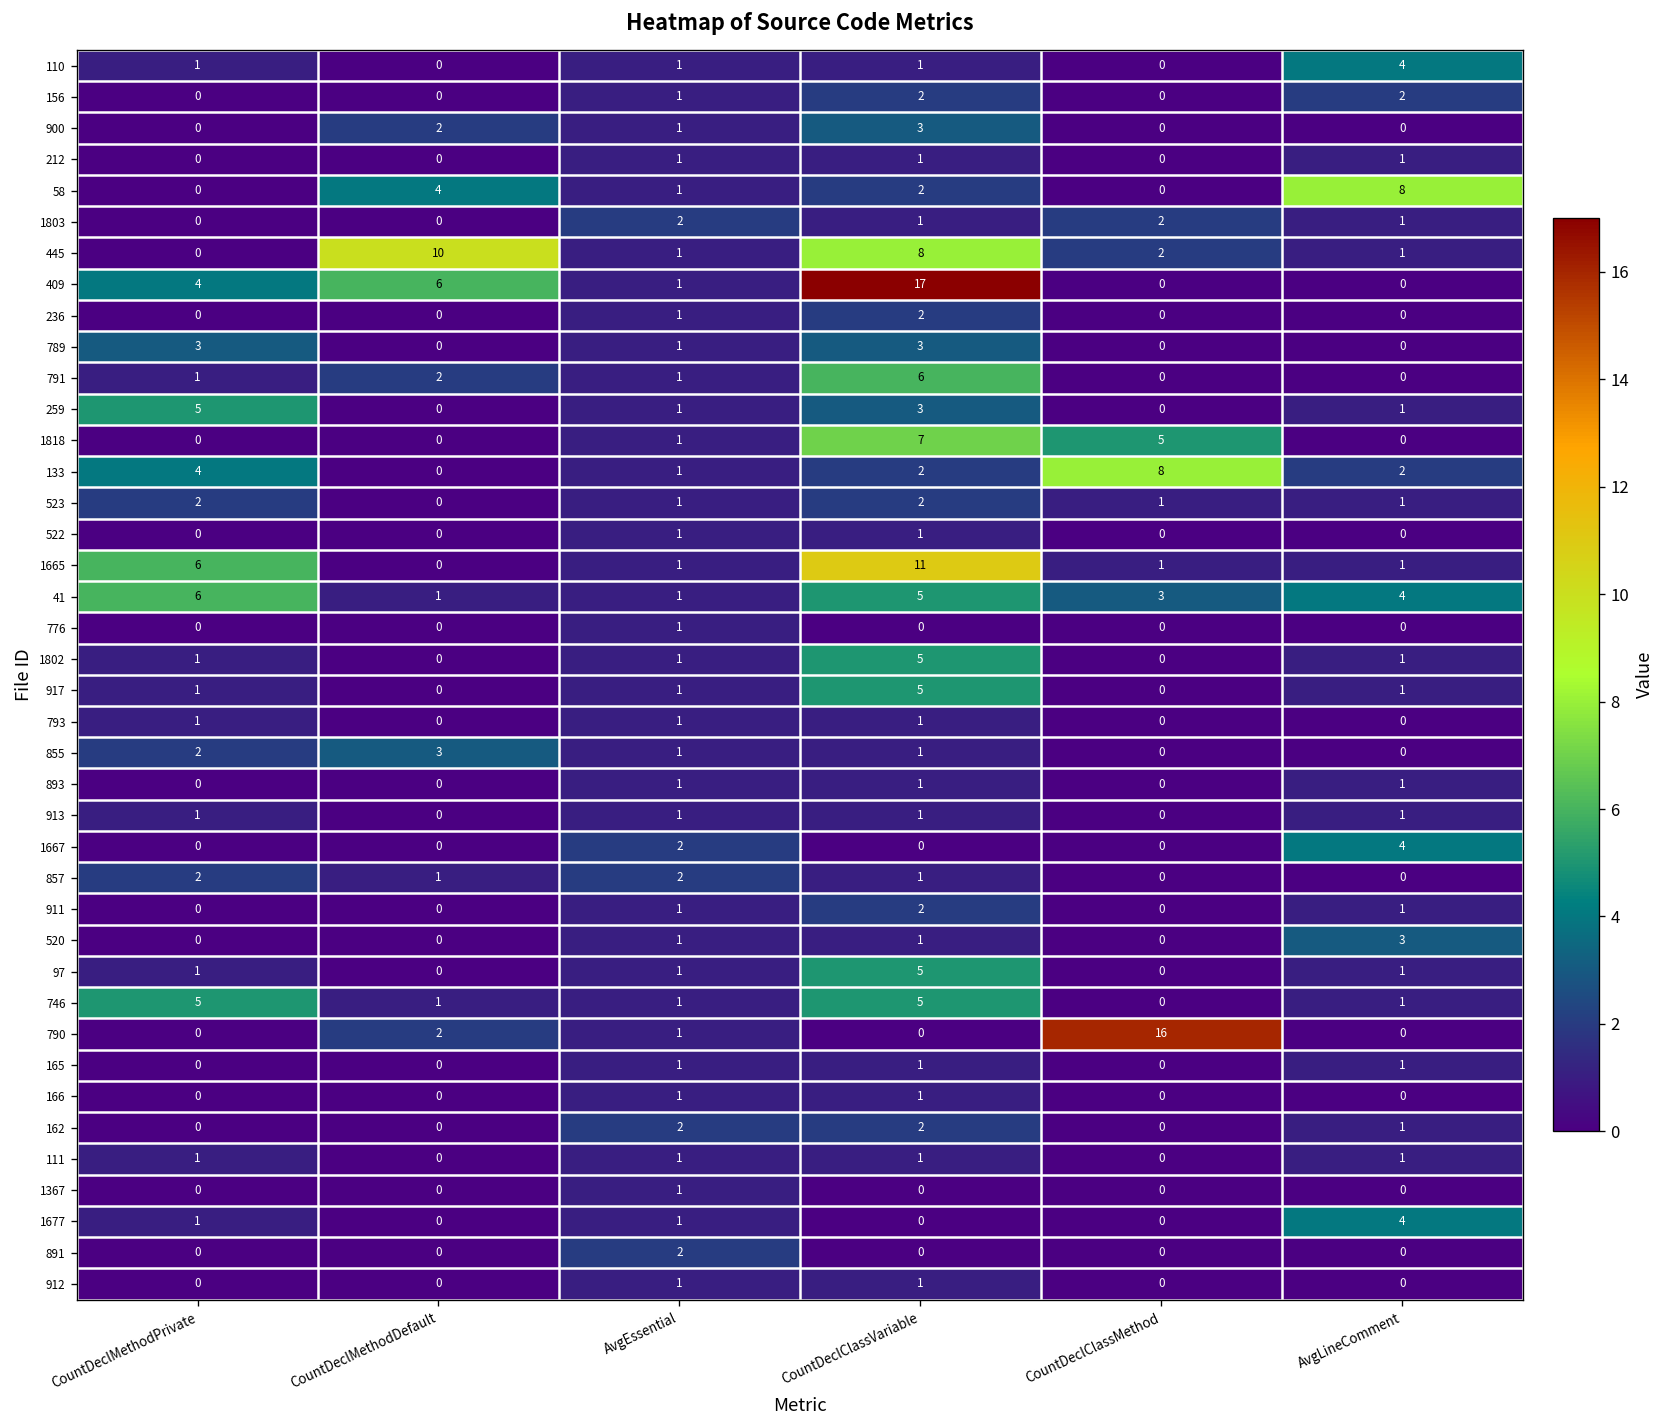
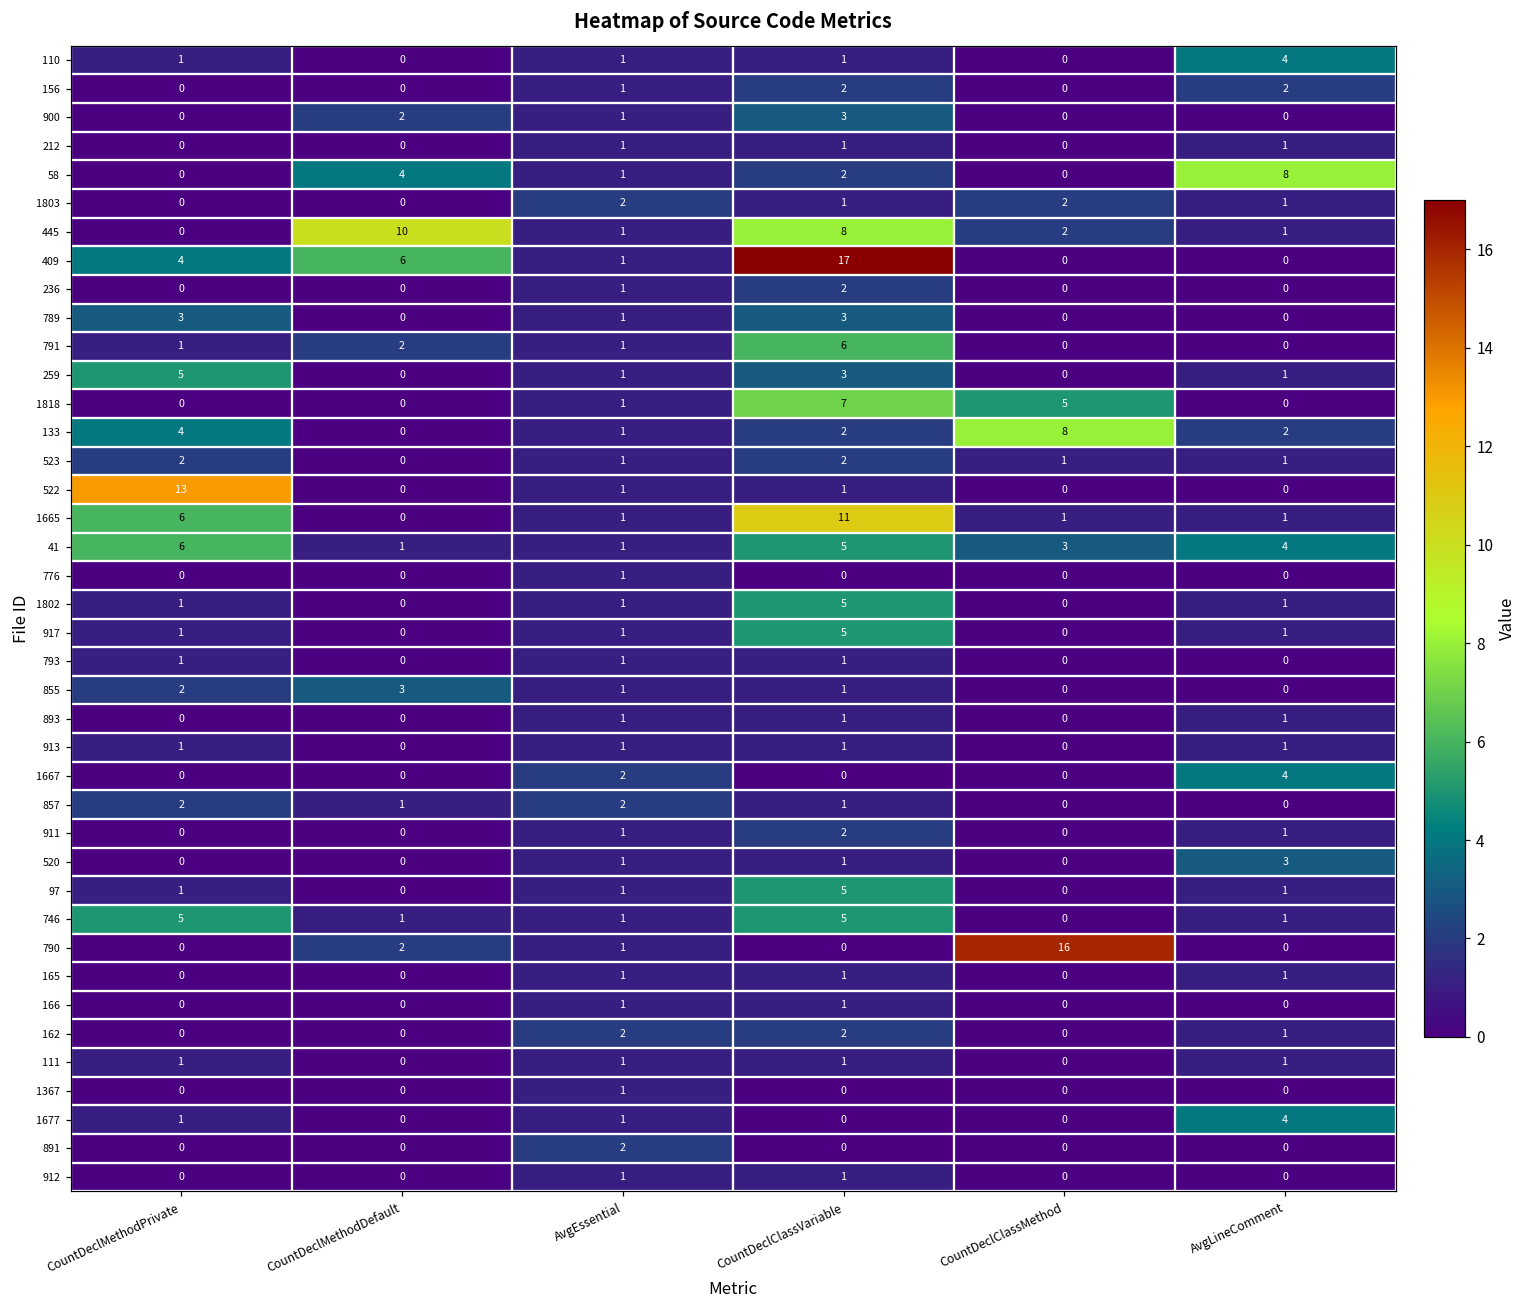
  {
    "522": {
-     "CountDeclMethodPrivate": 0,
+     "CountDeclMethodPrivate": 13,
      "CountDeclMethodDefault": 0,
      "AvgEssential": 1,
      "CountDeclClassVariable": 1,
      "CountDeclClassMethod": 0,
      "AvgLineComment": 0
    }
  }
